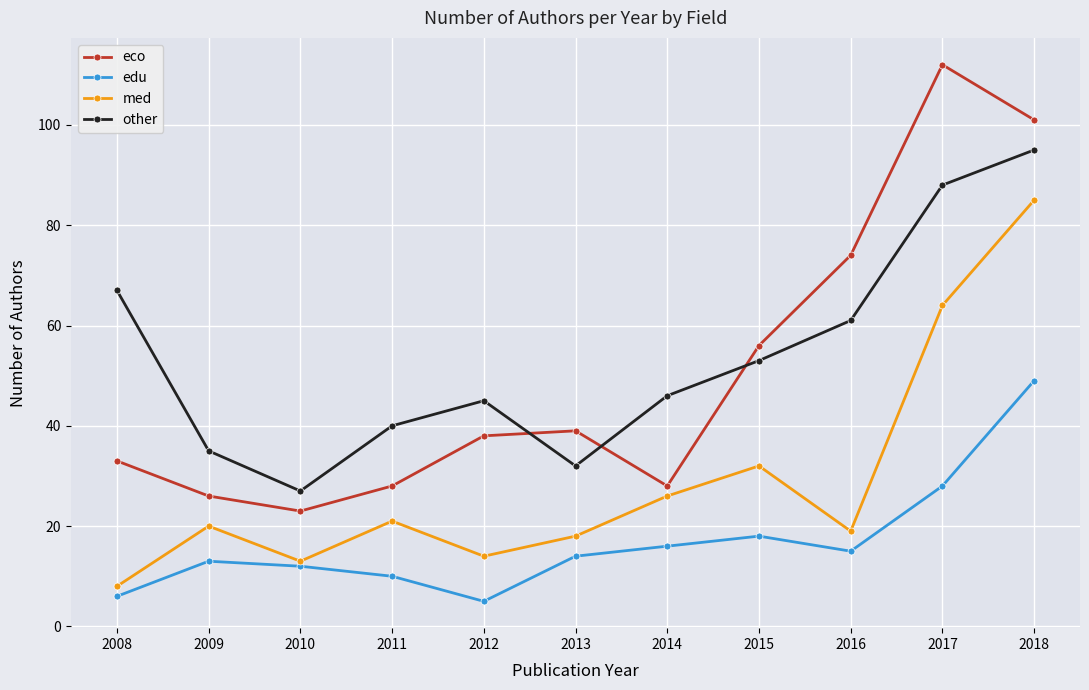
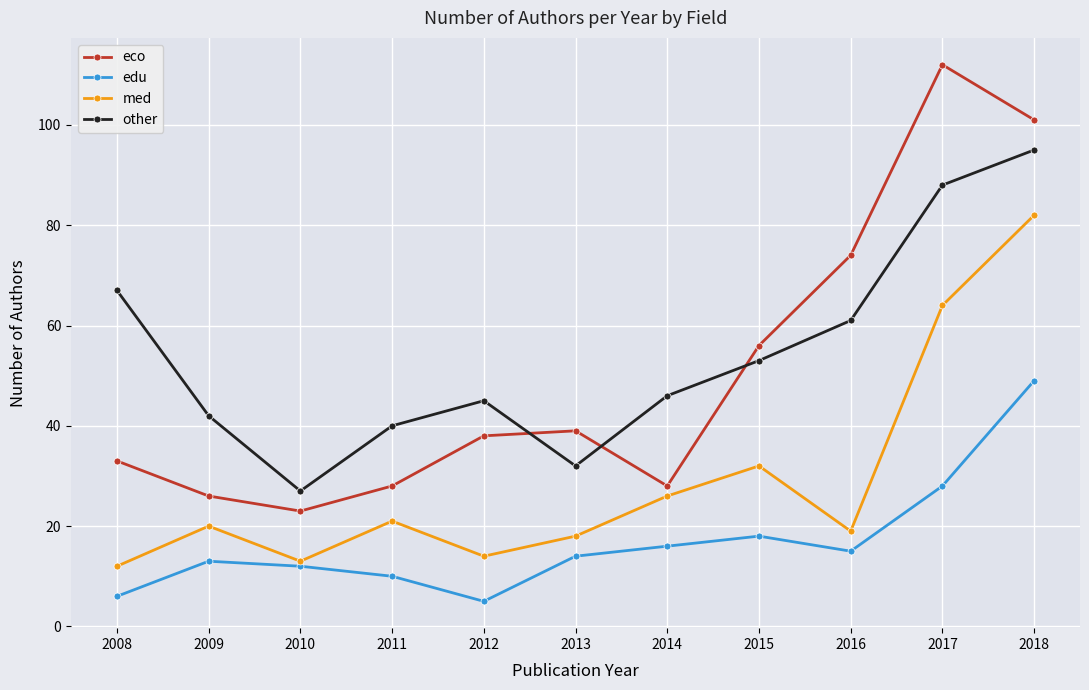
  {
    "eco": {
      "2008": 33,
      "2009": 26,
      "2010": 23,
      "2011": 28,
      "2012": 38,
      "2013": 39,
      "2014": 28,
      "2015": 56,
      "2016": 74,
      "2017": 112,
      "2018": 101
    },
    "edu": {
      "2008": 6,
      "2009": 13,
      "2010": 12,
      "2011": 10,
      "2012": 5,
      "2013": 14,
      "2014": 16,
      "2015": 18,
      "2016": 15,
      "2017": 28,
      "2018": 49
    },
    "med": {
-     "2008": 8,
+     "2008": 12,
      "2009": 20,
      "2010": 13,
      "2011": 21,
      "2012": 14,
      "2013": 18,
      "2014": 26,
      "2015": 32,
      "2016": 19,
      "2017": 64,
-     "2018": 85
+     "2018": 82
    },
    "other": {
      "2008": 67,
-     "2009": 35,
+     "2009": 42,
      "2010": 27,
      "2011": 40,
      "2012": 45,
      "2013": 32,
      "2014": 46,
      "2015": 53,
      "2016": 61,
      "2017": 88,
      "2018": 95
    }
  }
